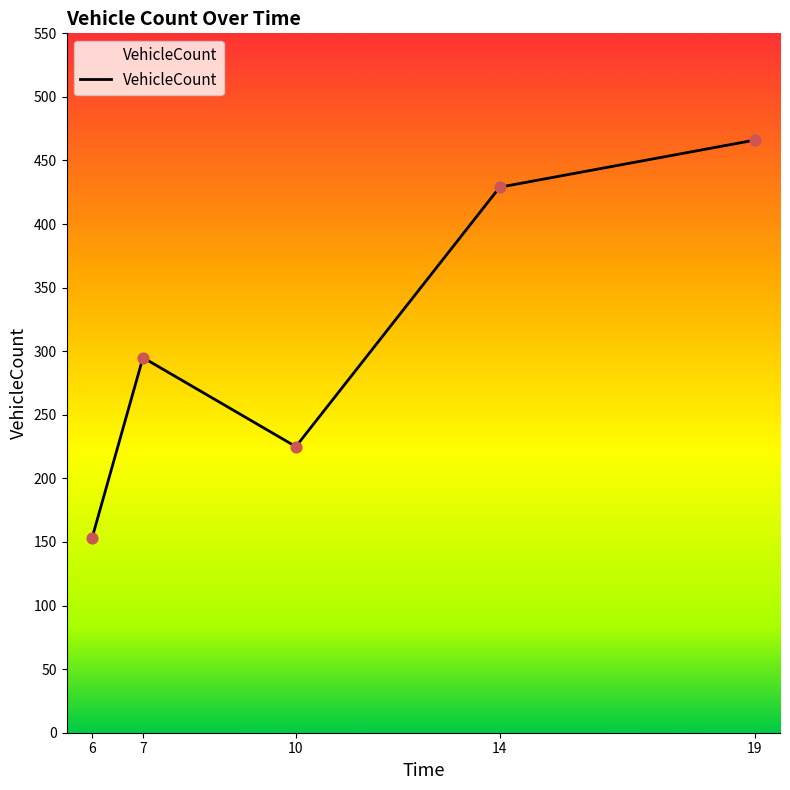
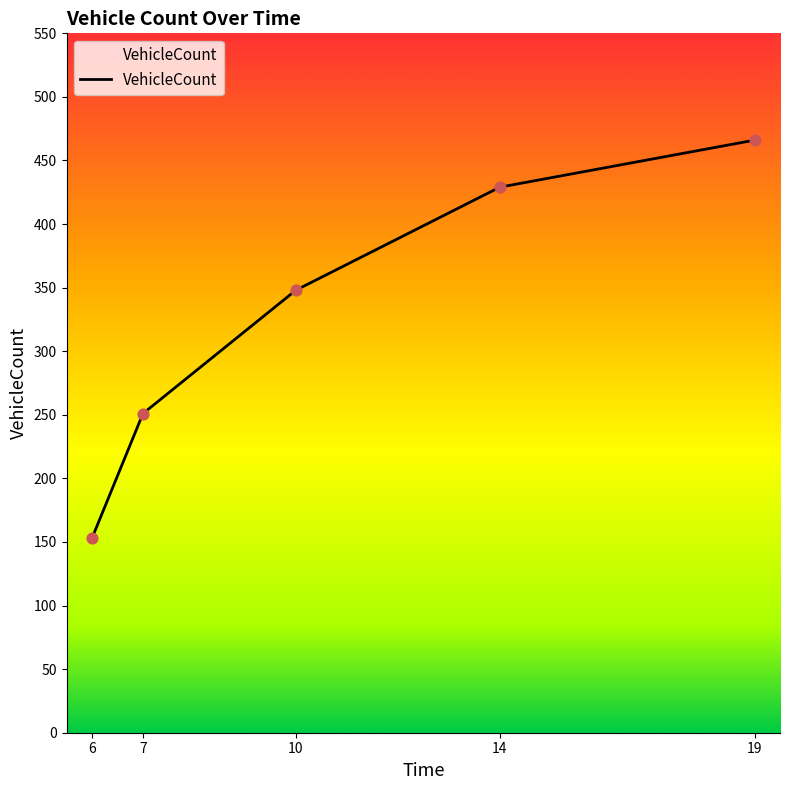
  {
    "6": 153,
-   "7": 295,
-   "10": 225,
+   "7": 251,
+   "10": 348,
    "14": 429,
    "19": 466
  }
